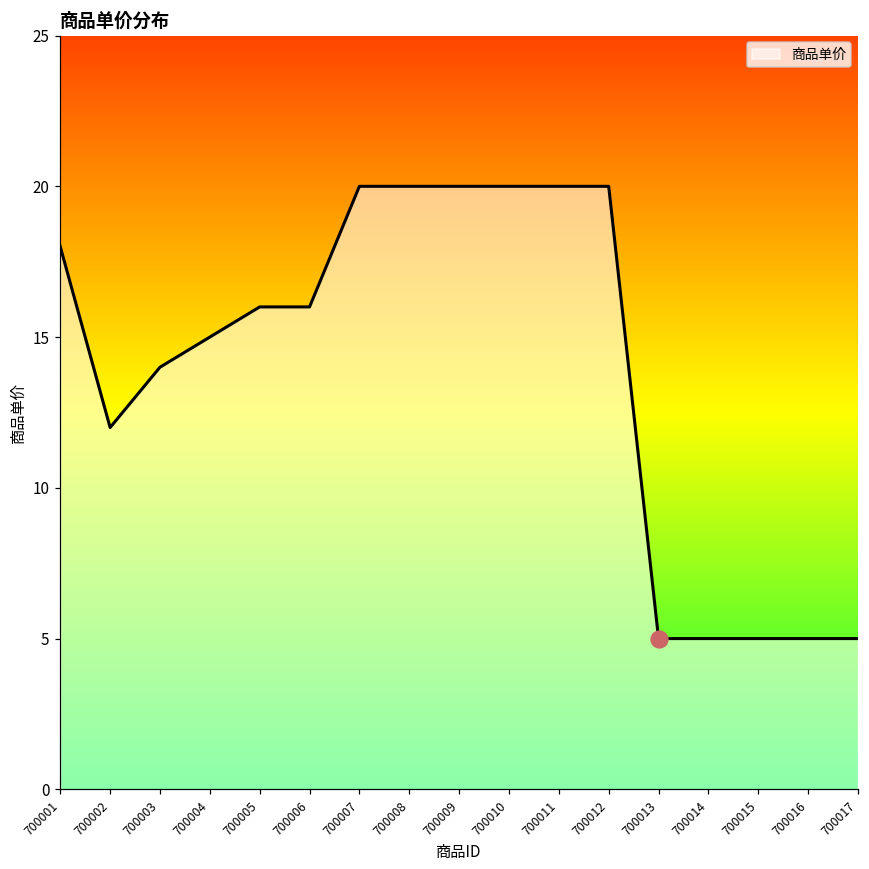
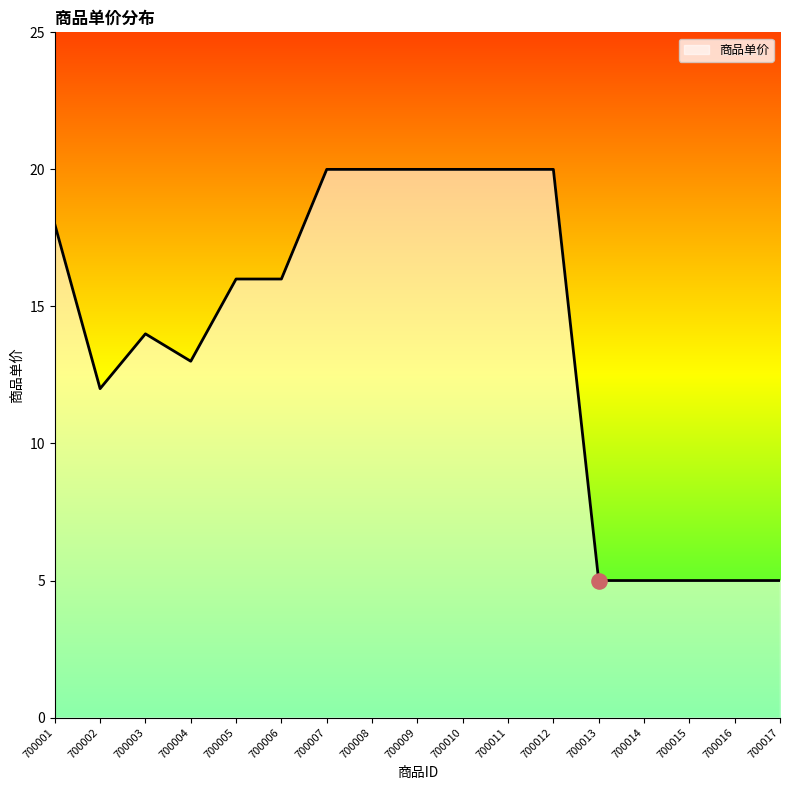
  {
    "商品单价": {
      "700001": 18,
      "700002": 12,
      "700003": 14,
-     "700004": 15,
+     "700004": 13,
      "700005": 16,
      "700006": 16,
      "700007": 20,
      "700008": 20,
      "700009": 20,
      "700010": 20,
      "700011": 20,
      "700012": 20,
      "700014": 5,
      "700015": 5,
      "700016": 5,
      "700017": 5
    }
  }
